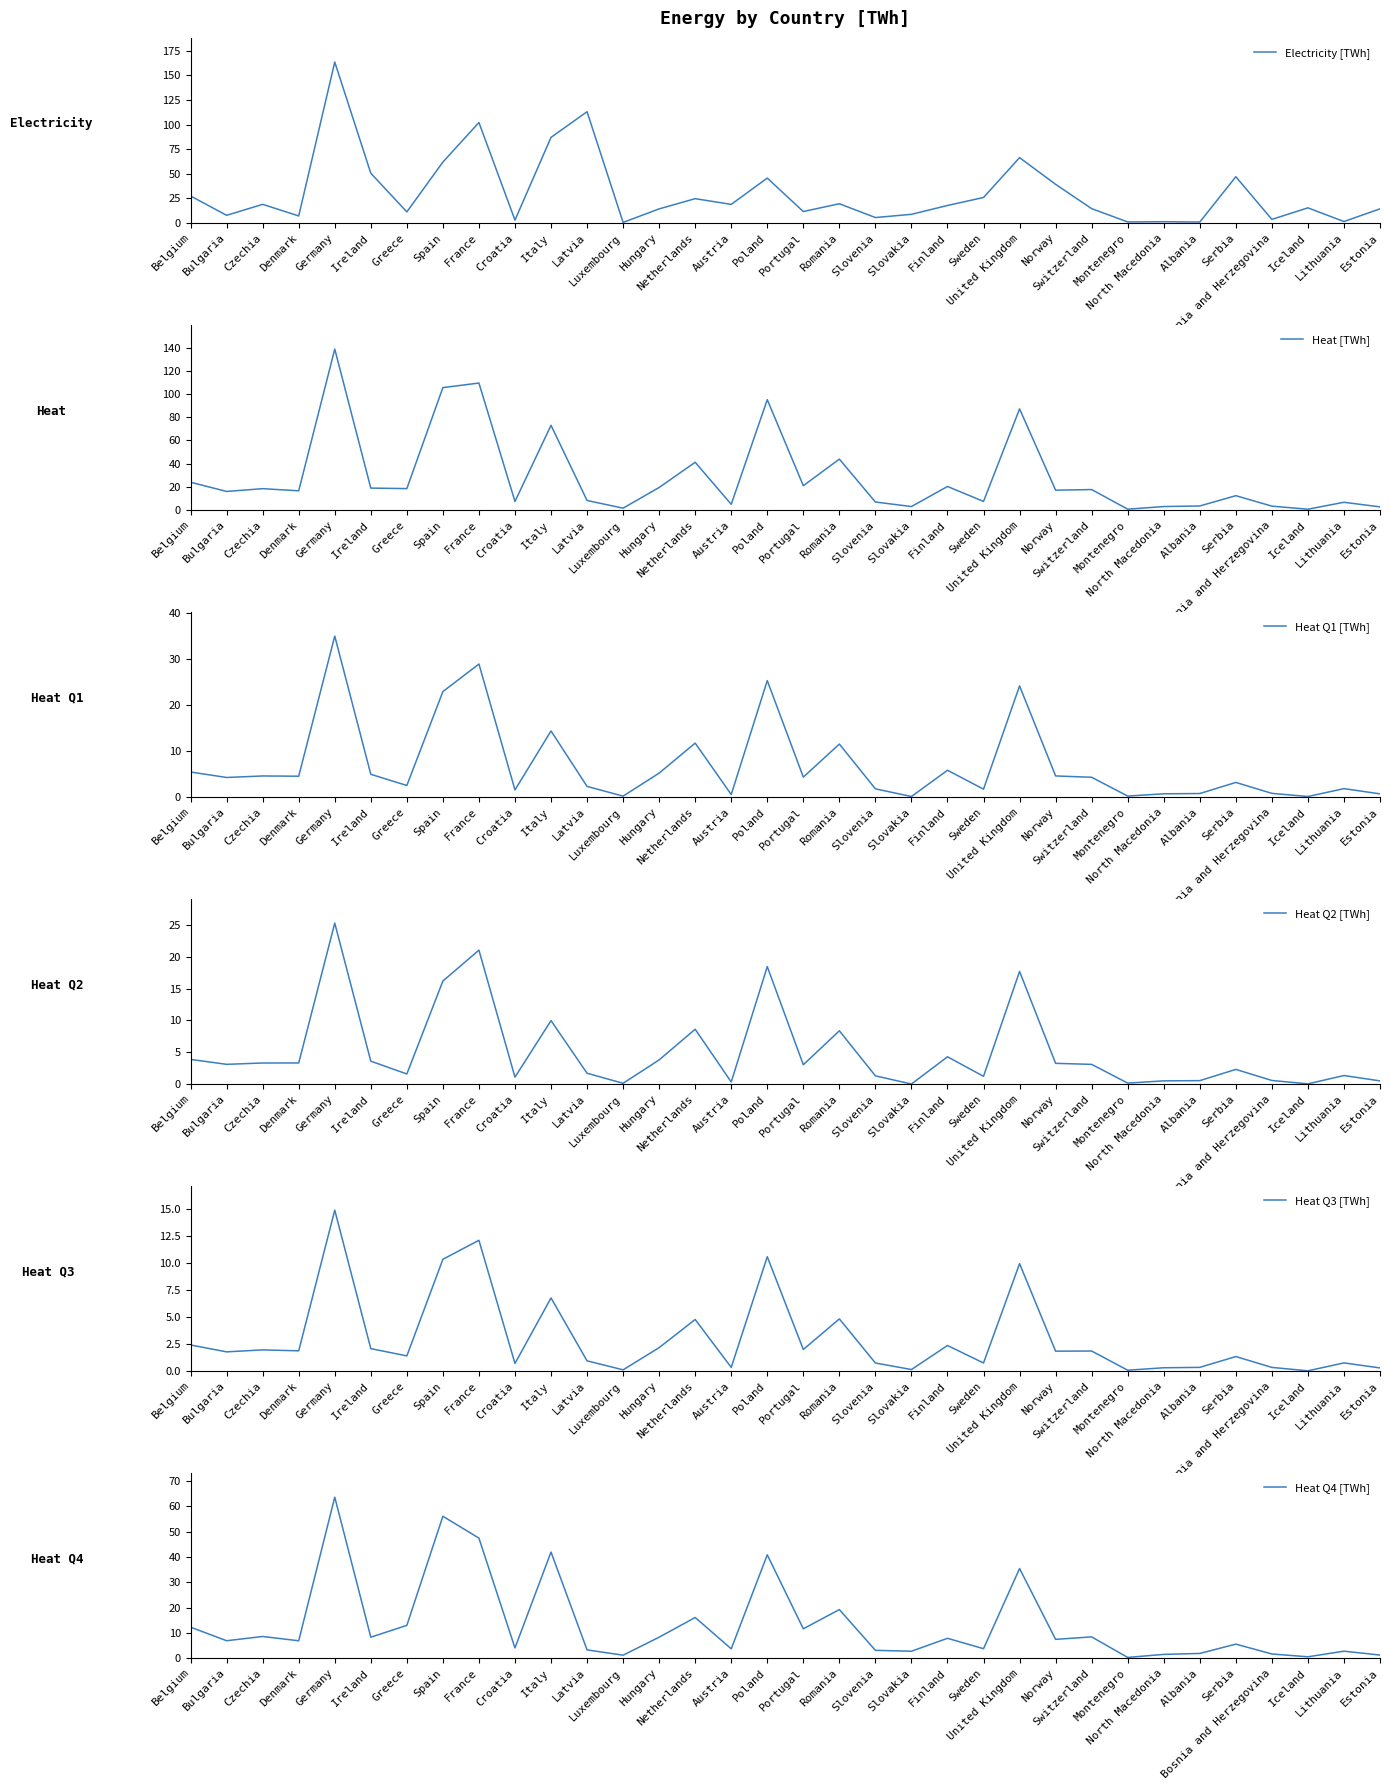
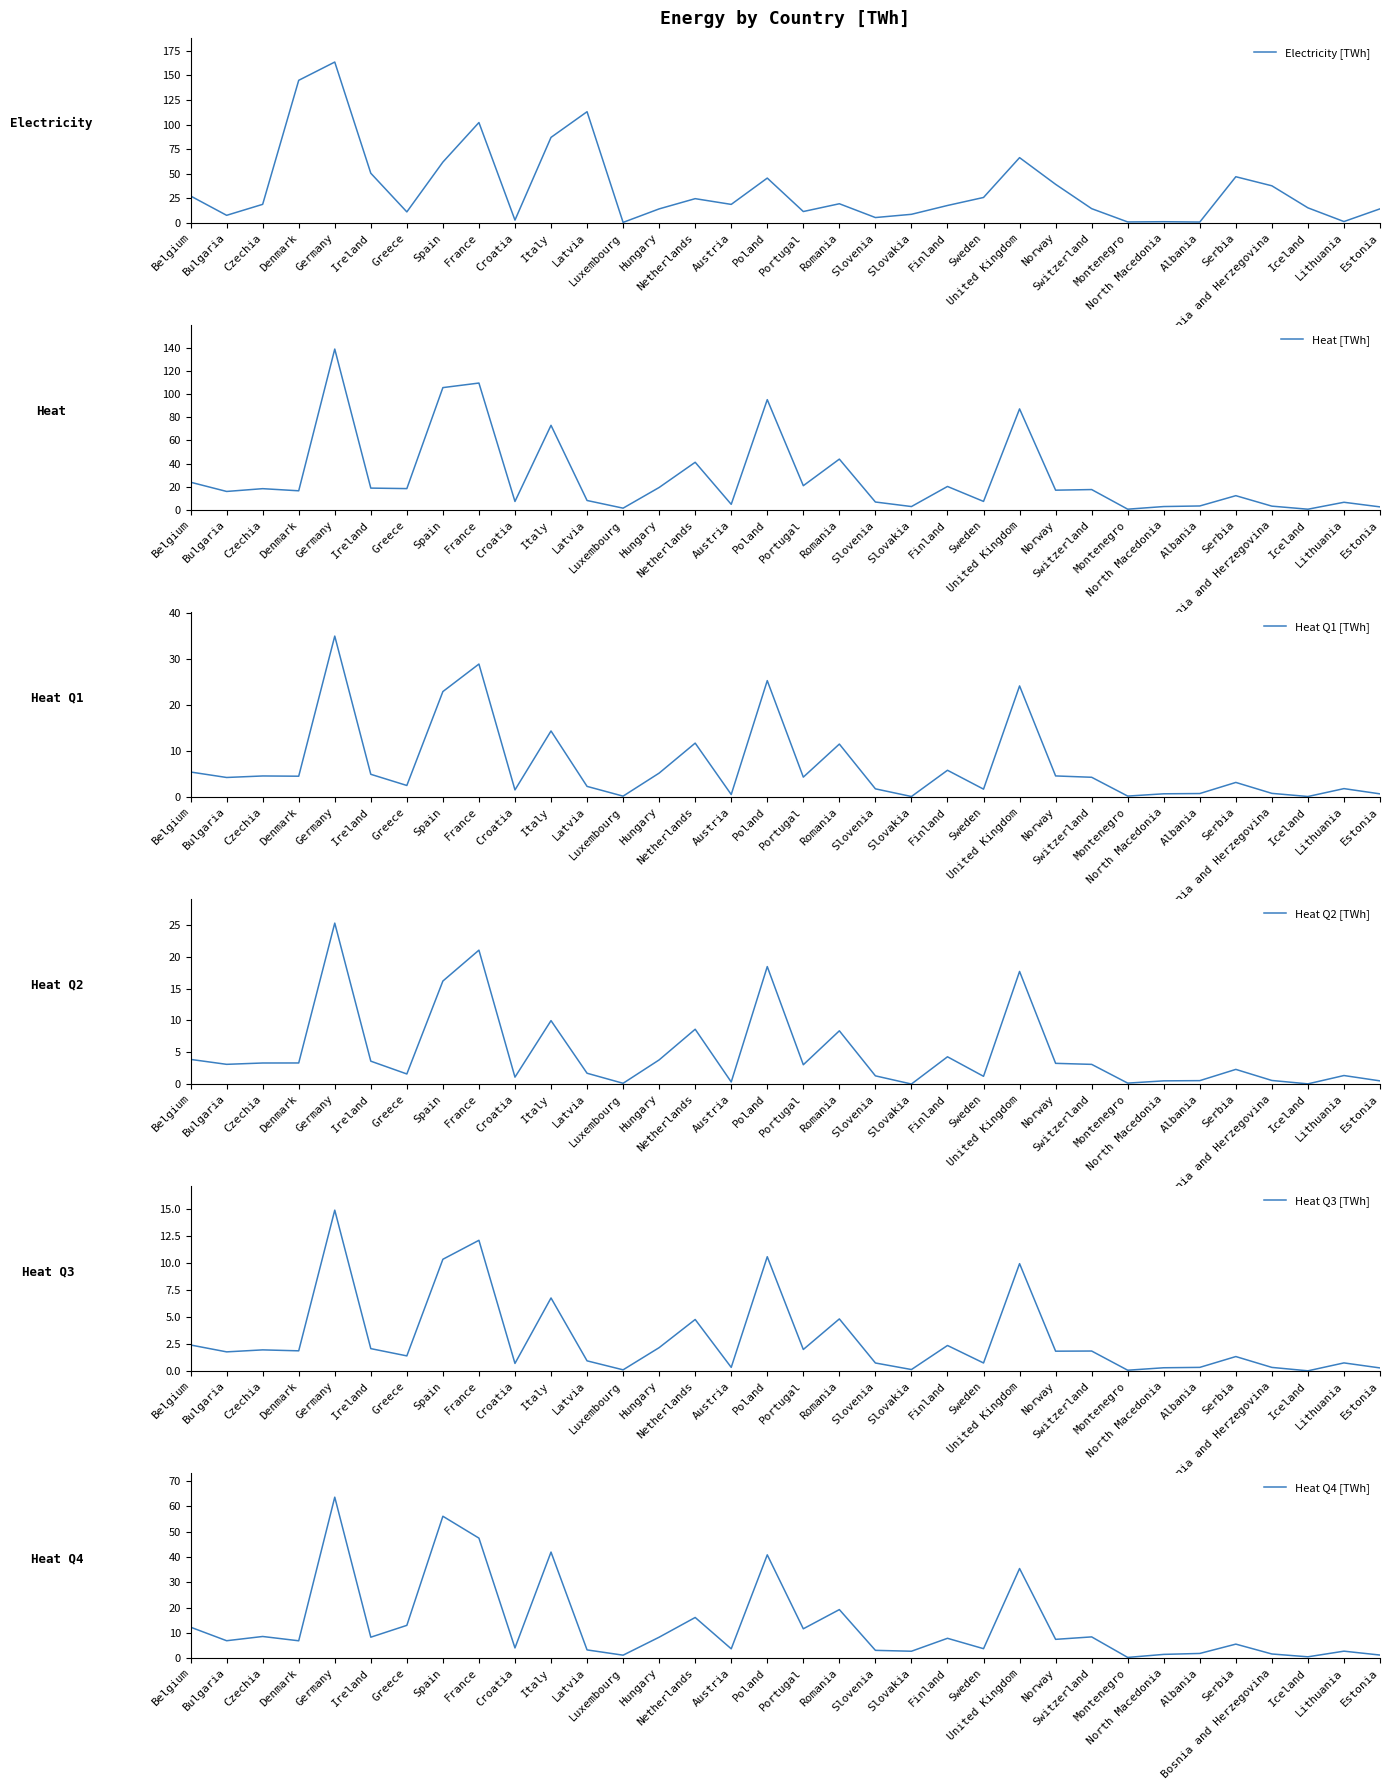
  {
    "Energy by Country [TWh]": {
      "Belgium": 30,
      "Bulgaria": 10,
      "Czechia": 20,
-     "Denmark": 10,
+     "Denmark": 140,
      "Germany": 160,
      "Ireland": 50,
      "Greece": 10,
      "Spain": 60,
      "France": 100,
      "Croatia": 0,
      "Italy": 90,
      "Latvia": 110,
      "Luxembourg": 0,
      "Hungary": 10,
      "Netherlands": 20,
      "Austria": 20,
      "Poland": 50,
      "Portugal": 10,
      "Romania": 20,
      "Slovenia": 10,
      "Slovakia": 10,
      "Finland": 20,
      "Sweden": 30,
      "United Kingdom": 70,
      "Norway": 40,
      "Switzerland": 10,
      "Montenegro": 0,
      "North Macedonia": 0,
      "Albania": 0,
      "Serbia": 50,
-     "Bosnia and Herzegovina": 0,
+     "Bosnia and Herzegovina": 40,
      "Iceland": 20,
      "Lithuania": 0,
      "Estonia": 10
    }
  }
